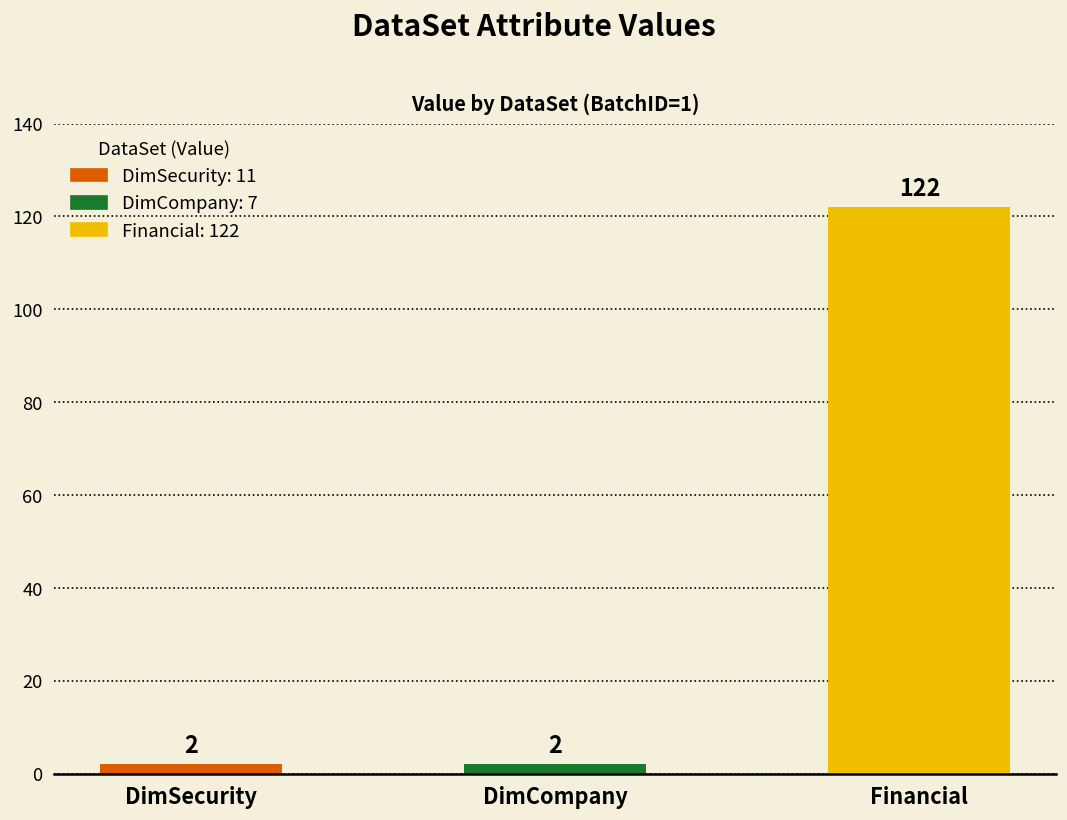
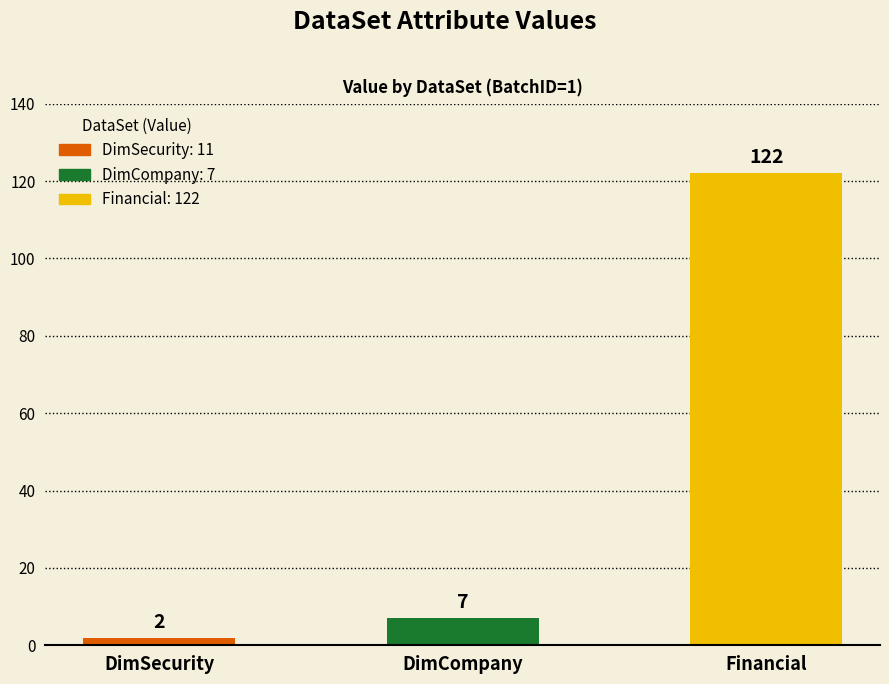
  {
    "DimSecurity": 2,
-   "DimCompany": 2,
+   "DimCompany": 7,
    "Financial": 122
  }
